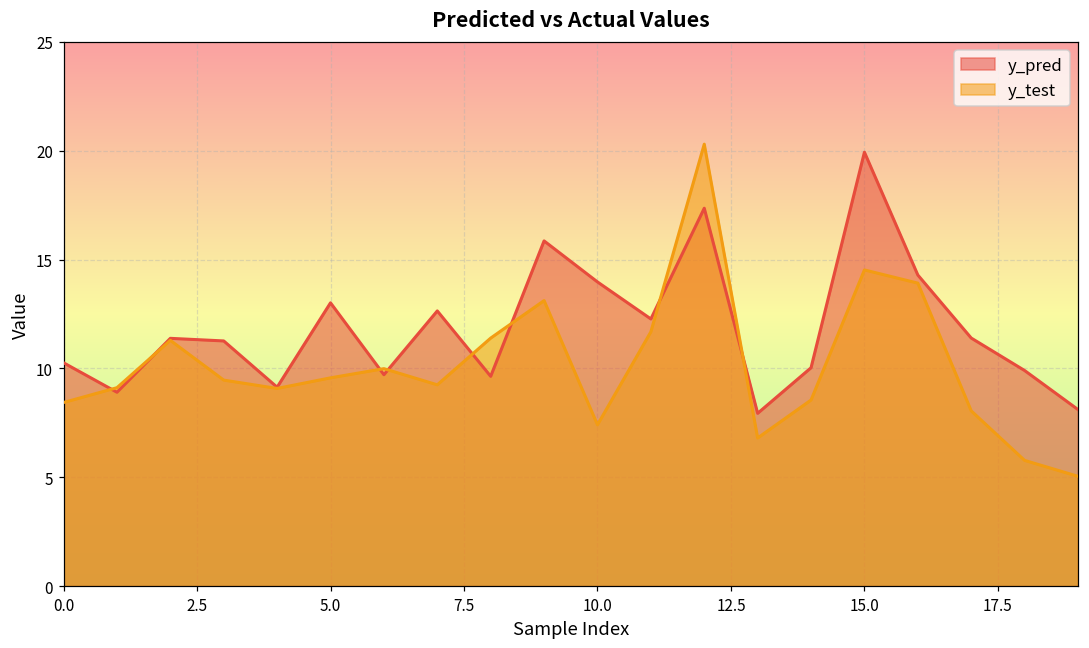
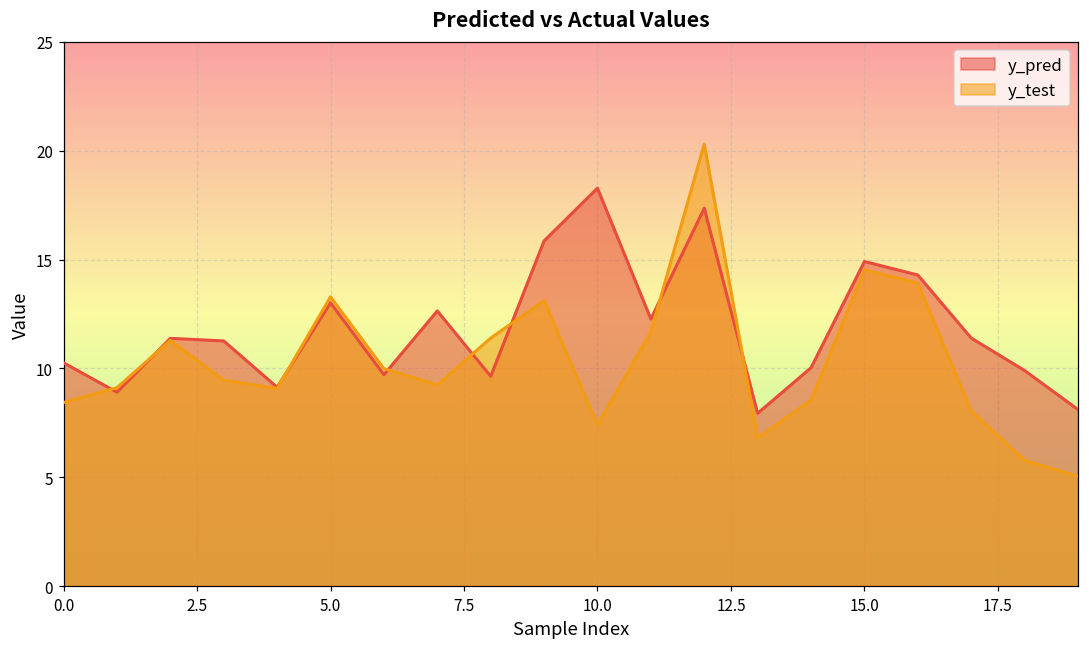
  {
    "y_pred": {
      "0.0": 10.3,
      "5.0": 13.0,
-     "10.0": 14.0,
-     "15.0": 19.9
+     "10.0": 18.3,
+     "15.0": 14.9
    },
    "y_test": {
      "0.0": 8.4,
-     "5.0": 9.6,
+     "5.0": 13.3,
      "10.0": 7.4,
      "15.0": 14.5
    }
  }
